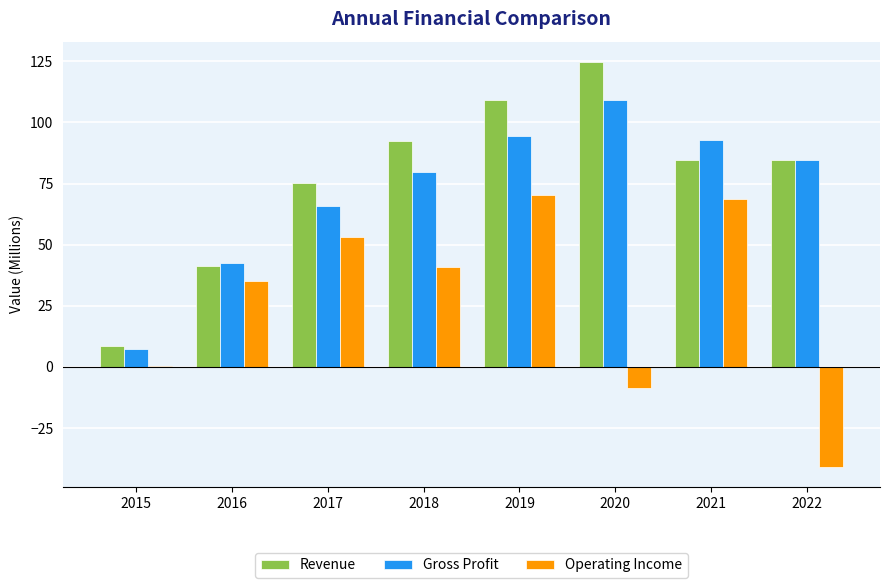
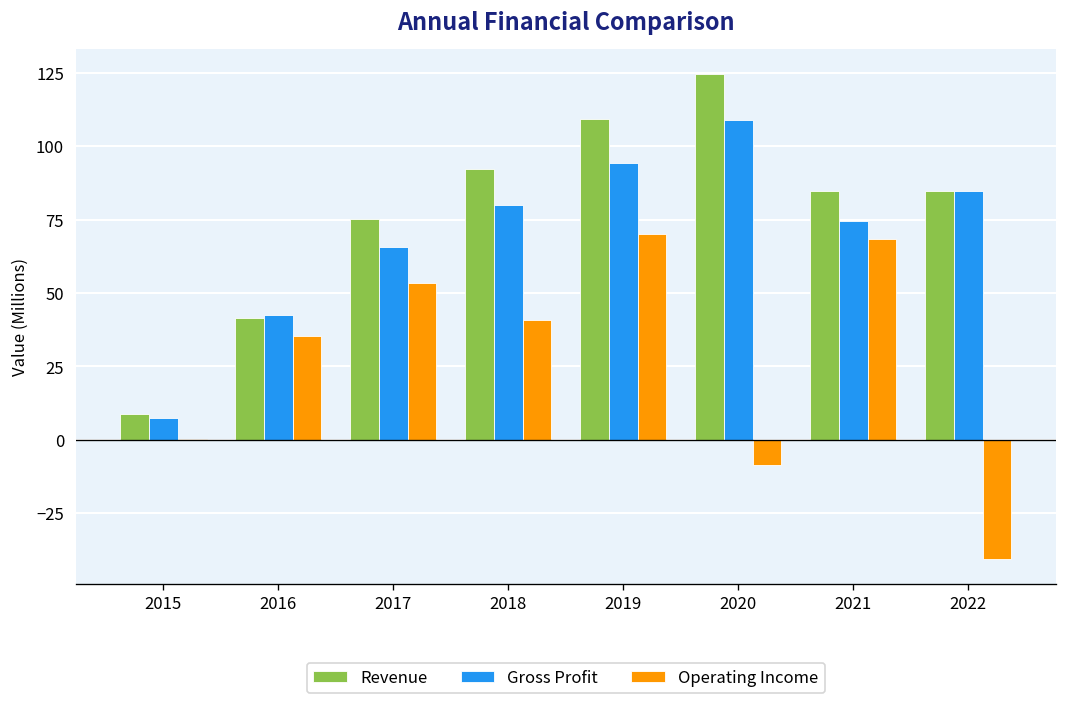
  {
    "Revenue": {
      "2015": 9,
      "2016": 41,
      "2017": 75,
      "2018": 92,
      "2019": 109,
      "2020": 125,
      "2021": 85,
      "2022": 85
    },
    "Gross Profit": {
      "2015": 7,
      "2016": 43,
      "2017": 66,
      "2018": 80,
      "2019": 94,
      "2020": 109,
-     "2021": 93,
+     "2021": 74,
      "2022": 85
    },
    "Operating Income": {
      "2016": 35,
      "2017": 53,
      "2018": 41,
      "2019": 70,
      "2020": -9,
      "2021": 69,
      "2022": -41
    }
  }
